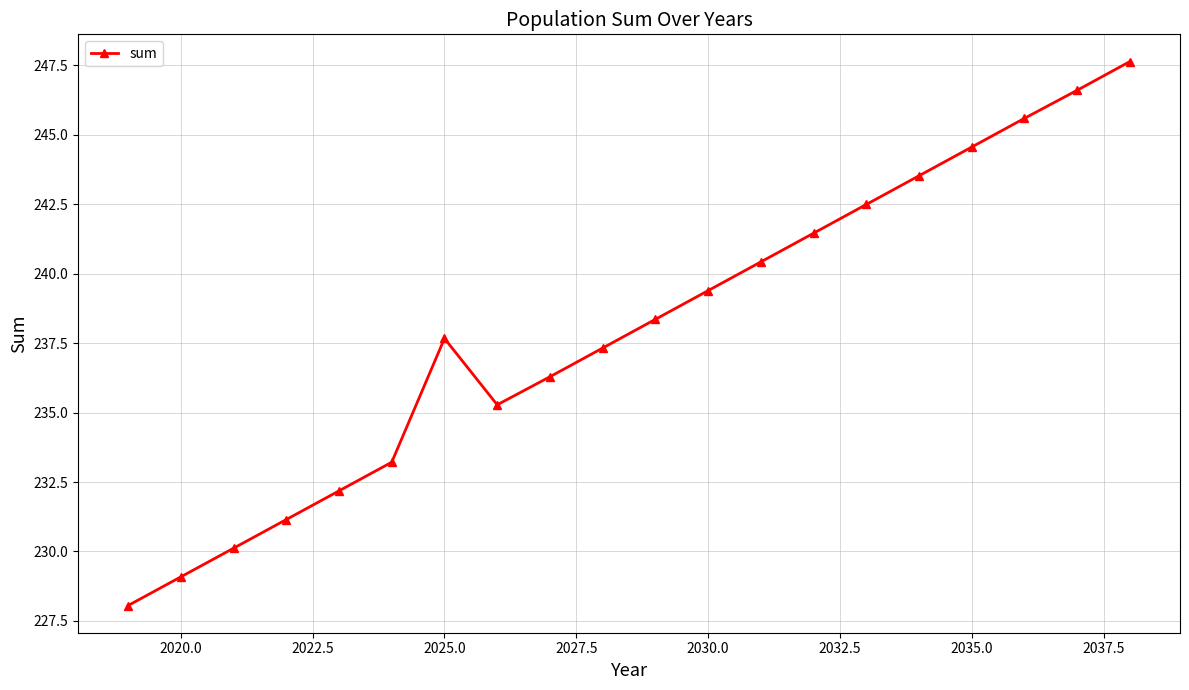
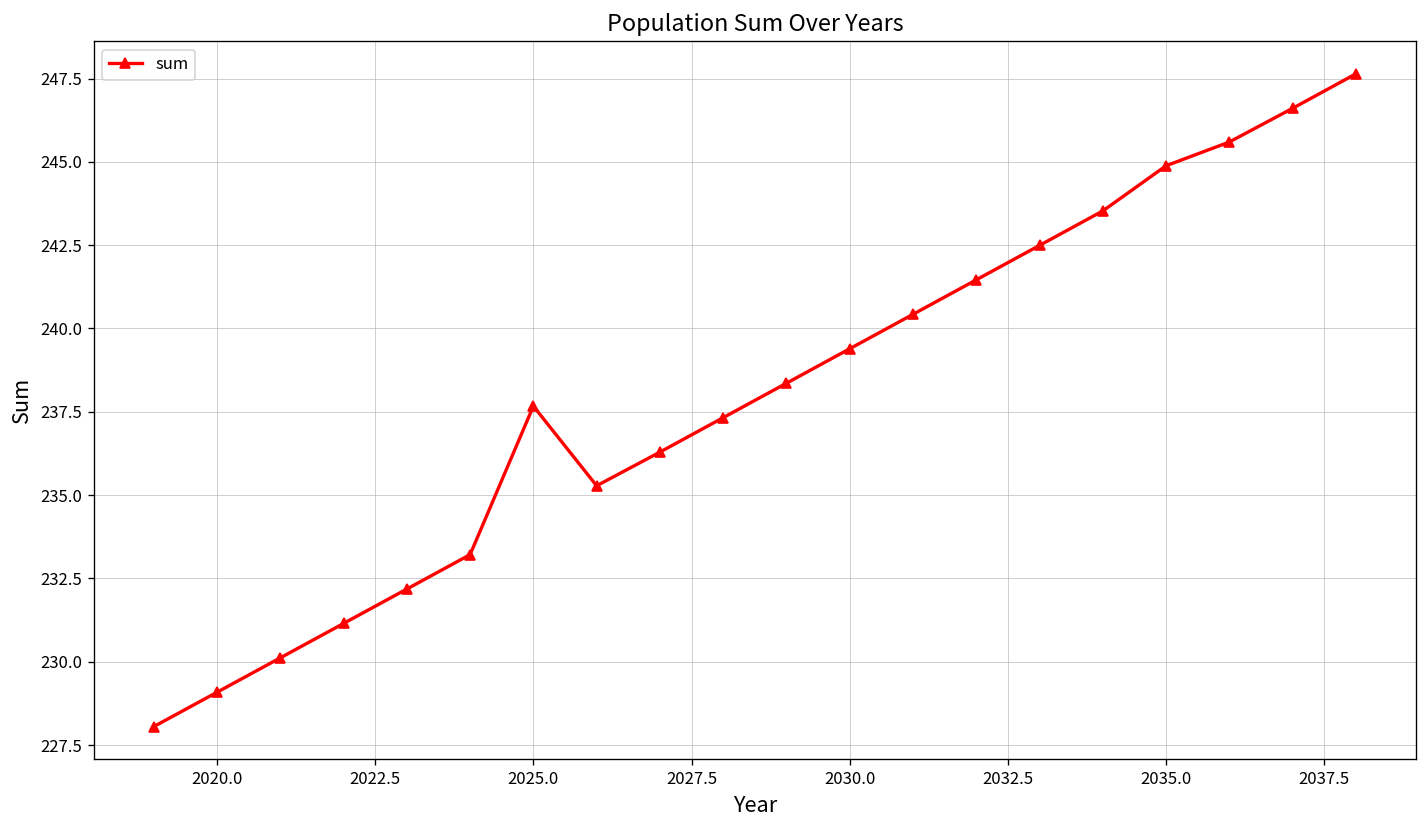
  {
    "2020.0": 229.1,
    "2025.0": 237.7,
    "2030.0": 239.4,
-   "2035.0": 244.6
+   "2035.0": 244.9
  }
